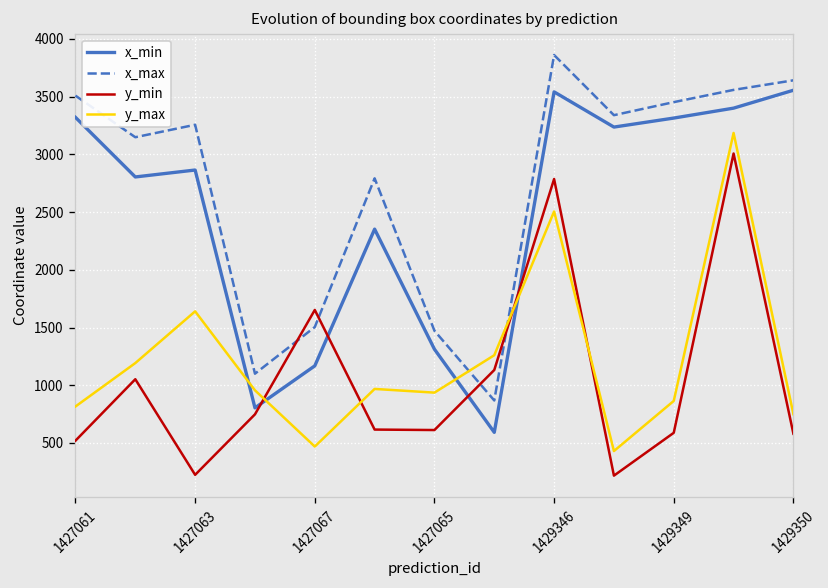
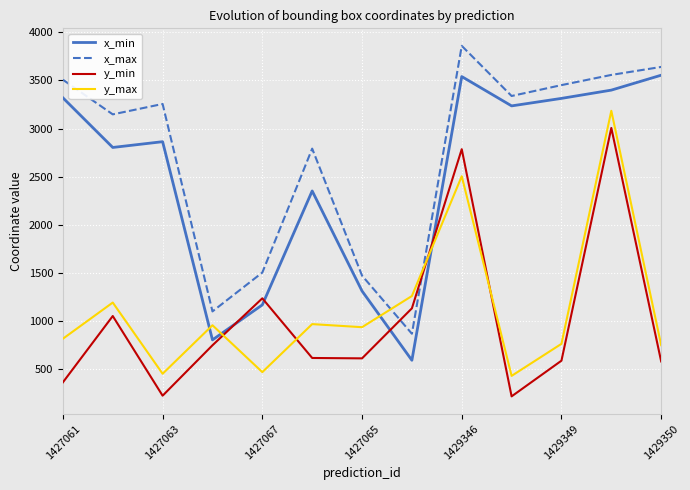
  {
    "y_min": {
-     "1427061": 500,
+     "1427061": 400,
      "1427063": 200,
-     "1427067": 1700,
+     "1427067": 1200,
      "1427065": 600,
      "1429346": 2800,
      "1429349": 600,
      "1429350": 600
    },
    "y_max": {
      "1427061": 800,
-     "1427063": 1600,
+     "1427063": 500,
      "1427067": 500,
      "1427065": 900,
      "1429346": 2500,
-     "1429349": 900,
+     "1429349": 800,
      "1429350": 700
    }
  }
